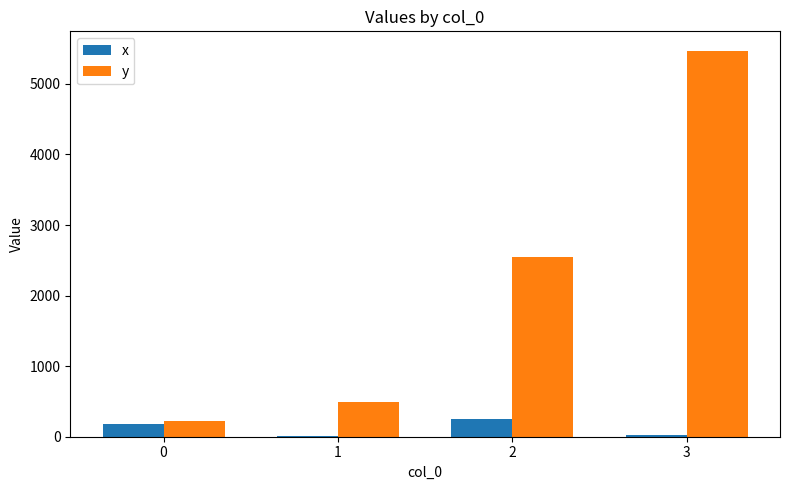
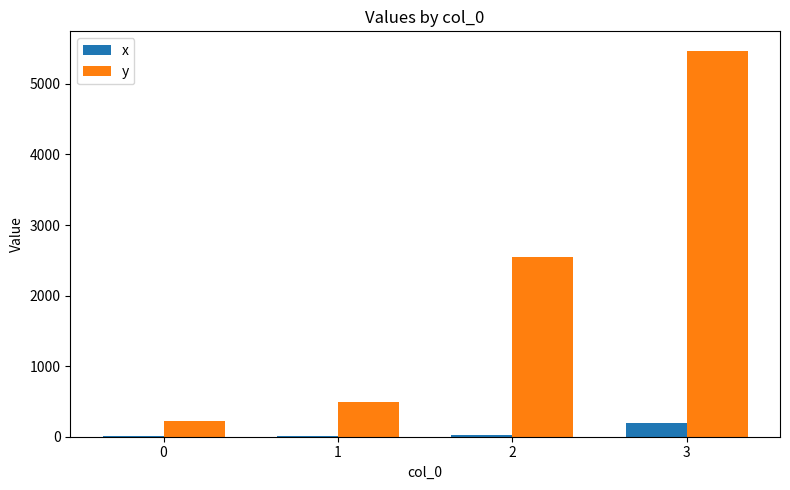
  {
    "x": {
-     "0": 200,
-     "2": 300,
-     "3": 0
+     "0": 0,
+     "2": 0,
+     "3": 200
    },
    "y": {
      "0": 200,
      "1": 500,
      "2": 2500,
      "3": 5500
    }
  }
